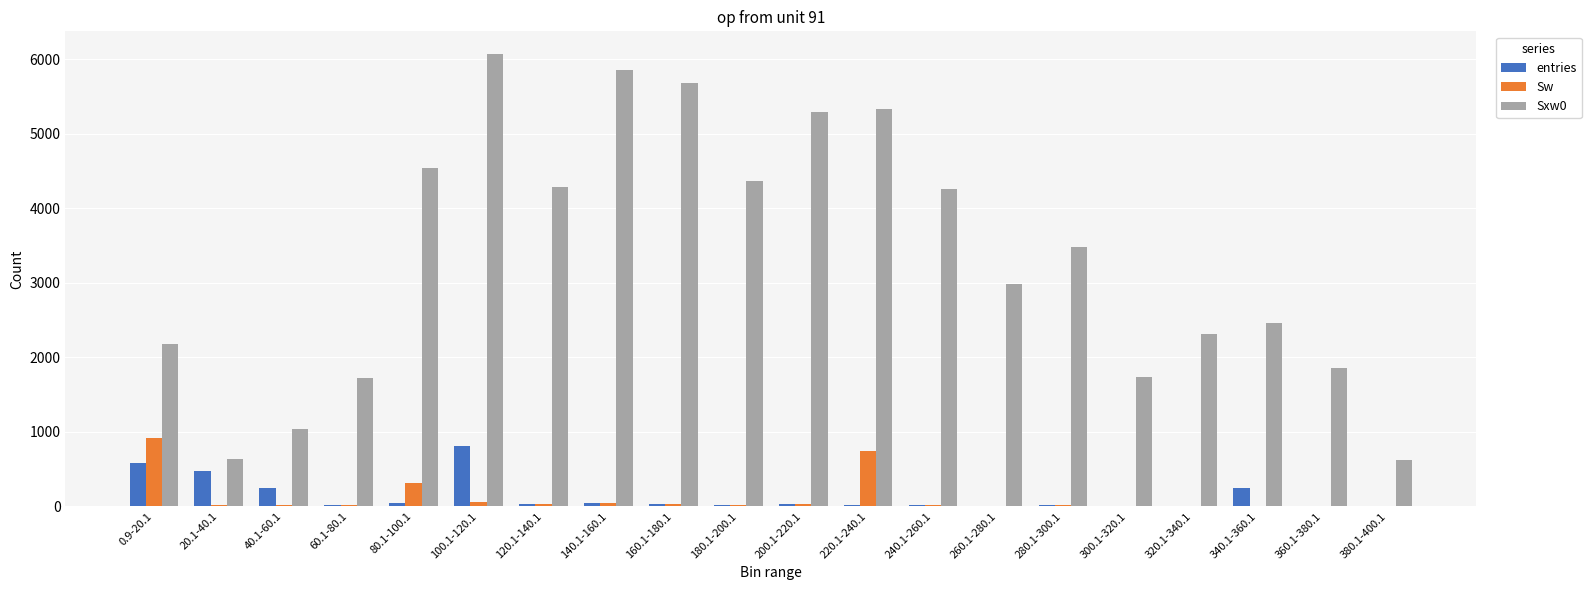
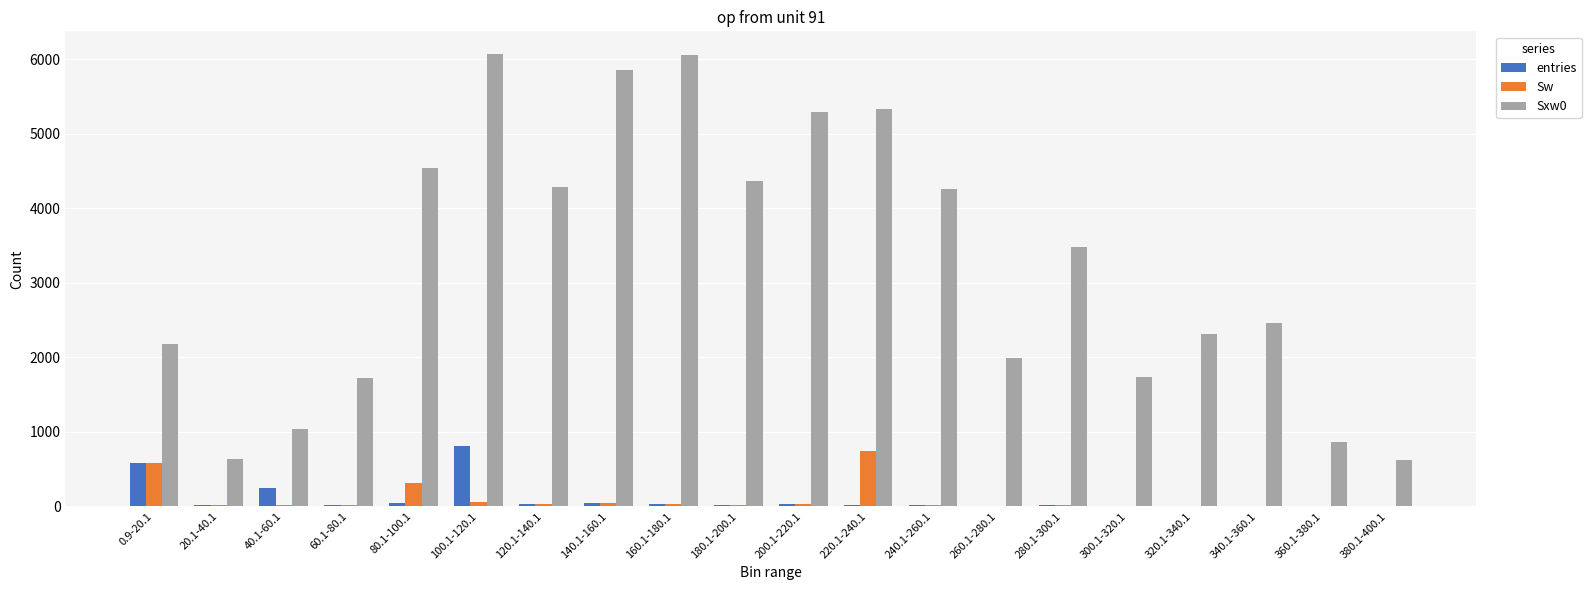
  {
    "entries": {
      "0.9-20.1": 600,
-     "20.1-40.1": 500,
+     "20.1-40.1": 0,
      "40.1-60.1": 200,
      "80.1-100.1": 100,
      "100.1-120.1": 800,
      "140.1-160.1": 0,
-     "340.1-360.1": 200
+     "340.1-360.1": 0
    },
    "Sw": {
-     "0.9-20.1": 900,
+     "0.9-20.1": 600,
      "80.1-100.1": 300,
      "100.1-120.1": 100,
      "140.1-160.1": 0,
      "220.1-240.1": 700
    },
    "Sxw0": {
      "0.9-20.1": 2200,
      "20.1-40.1": 600,
      "40.1-60.1": 1000,
      "60.1-80.1": 1700,
      "80.1-100.1": 4500,
      "100.1-120.1": 6100,
      "120.1-140.1": 4300,
      "140.1-160.1": 5900,
-     "160.1-180.1": 5700,
+     "160.1-180.1": 6100,
      "180.1-200.1": 4400,
      "200.1-220.1": 5300,
      "220.1-240.1": 5300,
      "240.1-260.1": 4300,
-     "260.1-280.1": 3000,
+     "260.1-280.1": 2000,
      "280.1-300.1": 3500,
      "300.1-320.1": 1700,
      "320.1-340.1": 2300,
      "340.1-360.1": 2500,
-     "360.1-380.1": 1900,
+     "360.1-380.1": 900,
      "380.1-400.1": 600
    }
  }
